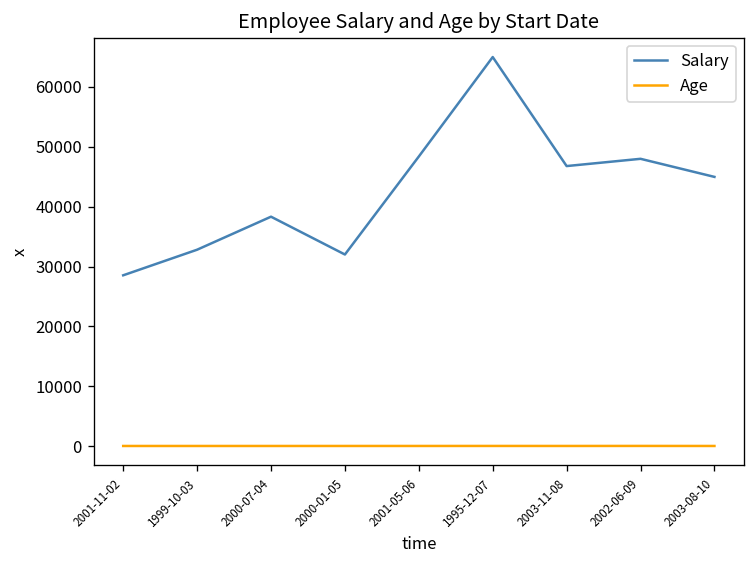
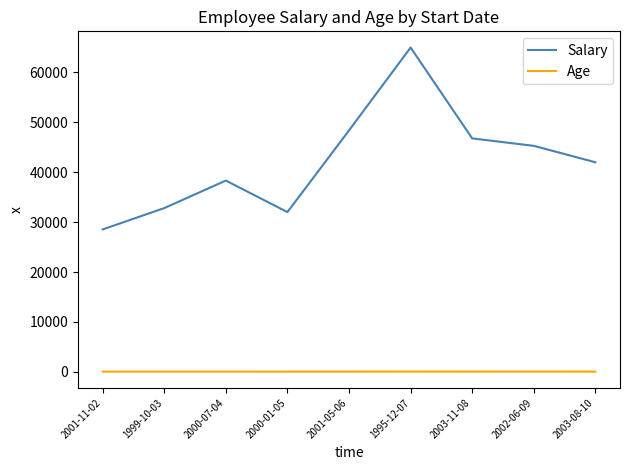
  {
    "Salary": {
      "2001-11-02": 29000,
      "1999-10-03": 33000,
      "2000-07-04": 38000,
      "2000-01-05": 32000,
      "2001-05-06": 48000,
      "1995-12-07": 65000,
      "2003-11-08": 47000,
-     "2002-06-09": 48000,
-     "2003-08-10": 45000
+     "2002-06-09": 45000,
+     "2003-08-10": 42000
    },
    "Age": {
      "2001-11-02": 0,
      "1999-10-03": 0,
      "2000-07-04": 0,
      "2000-01-05": 0,
      "2001-05-06": 0,
      "1995-12-07": 0,
      "2003-11-08": 0,
      "2002-06-09": 0,
      "2003-08-10": 0
    }
  }
